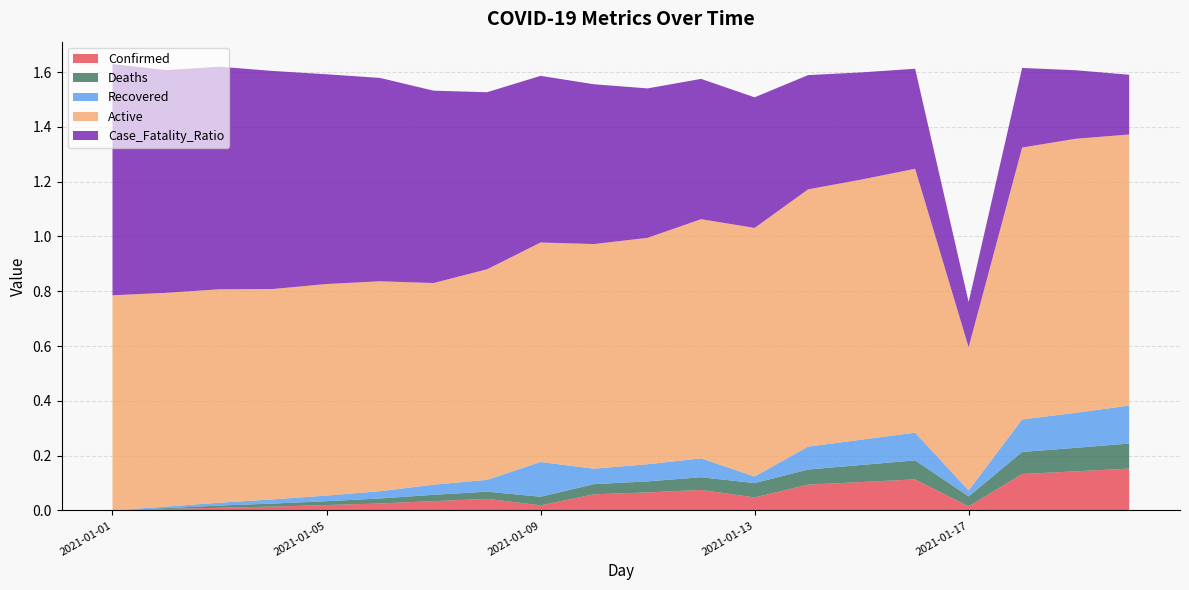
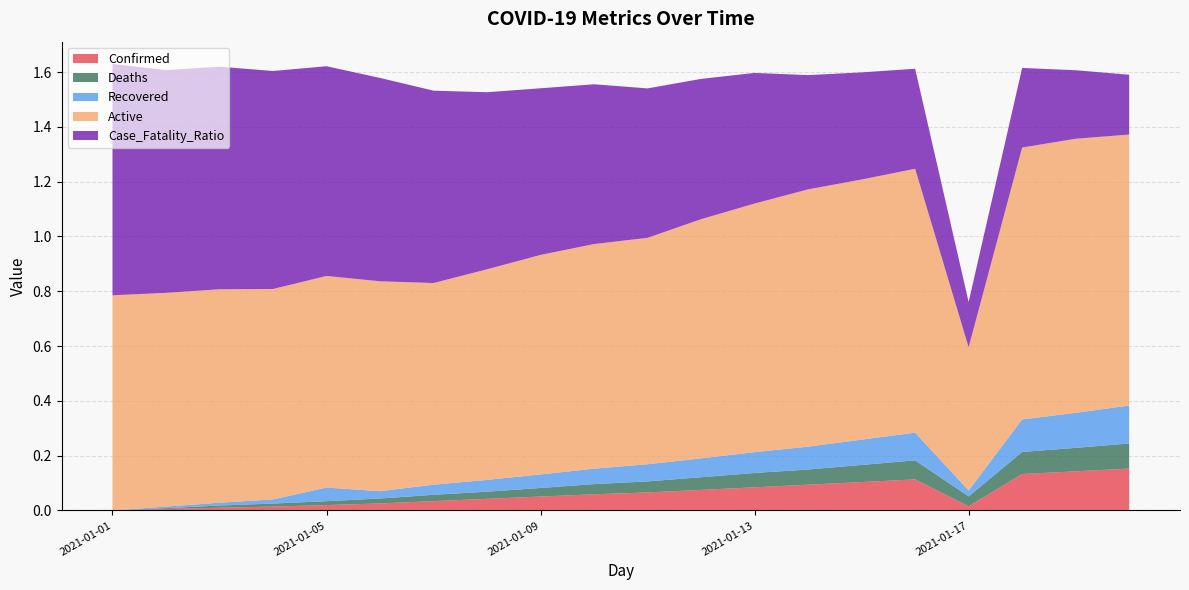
  {
    "Confirmed": {
      "2021-01-05": 0.02,
-     "2021-01-09": 0.02,
-     "2021-01-13": 0.05,
+     "2021-01-09": 0.05,
+     "2021-01-13": 0.08,
      "2021-01-17": 0.02
    },
    "Deaths": {
      "2021-01-05": 0.01,
      "2021-01-09": 0.03,
      "2021-01-13": 0.05,
      "2021-01-17": 0.04
    },
    "Recovered": {
-     "2021-01-05": 0.02,
-     "2021-01-09": 0.13,
-     "2021-01-13": 0.02,
+     "2021-01-05": 0.05,
+     "2021-01-09": 0.05,
+     "2021-01-13": 0.08,
      "2021-01-17": 0.02
    },
    "Active": {
      "2021-01-01": 0.79,
      "2021-01-05": 0.77,
      "2021-01-09": 0.80,
      "2021-01-13": 0.91,
      "2021-01-17": 0.52
    },
    "Case_Fatality_Ratio": {
      "2021-01-05": 0.77,
      "2021-01-09": 0.61,
      "2021-01-13": 0.48,
      "2021-01-17": 0.17
    }
  }
